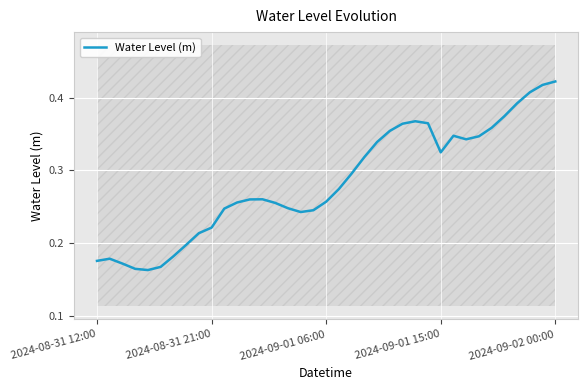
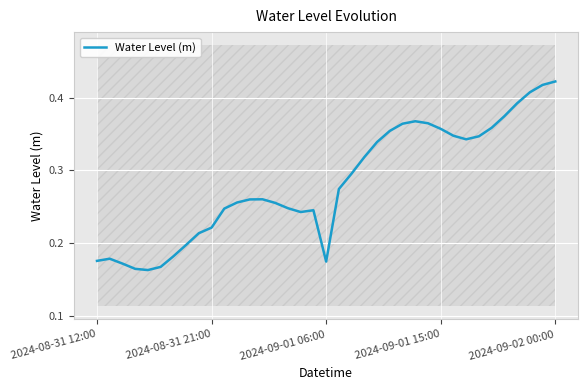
  {
    "Water Level (m)": {
      "2024-08-31 12:00": 0.18,
      "2024-08-31 21:00": 0.22,
-     "2024-09-01 06:00": 0.26,
-     "2024-09-01 15:00": 0.32,
+     "2024-09-01 06:00": 0.17,
+     "2024-09-01 15:00": 0.36,
      "2024-09-02 00:00": 0.42
    }
  }
